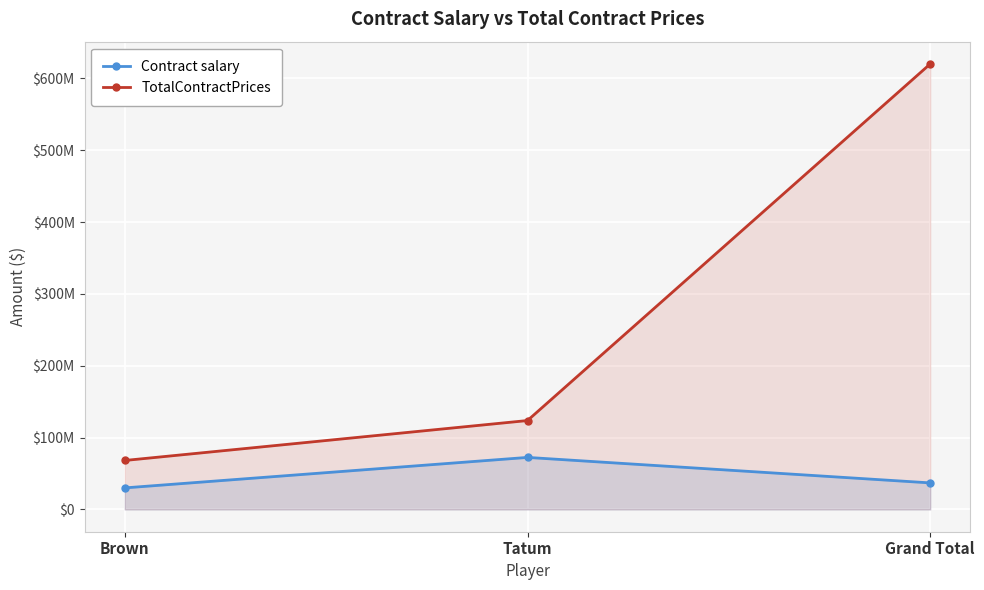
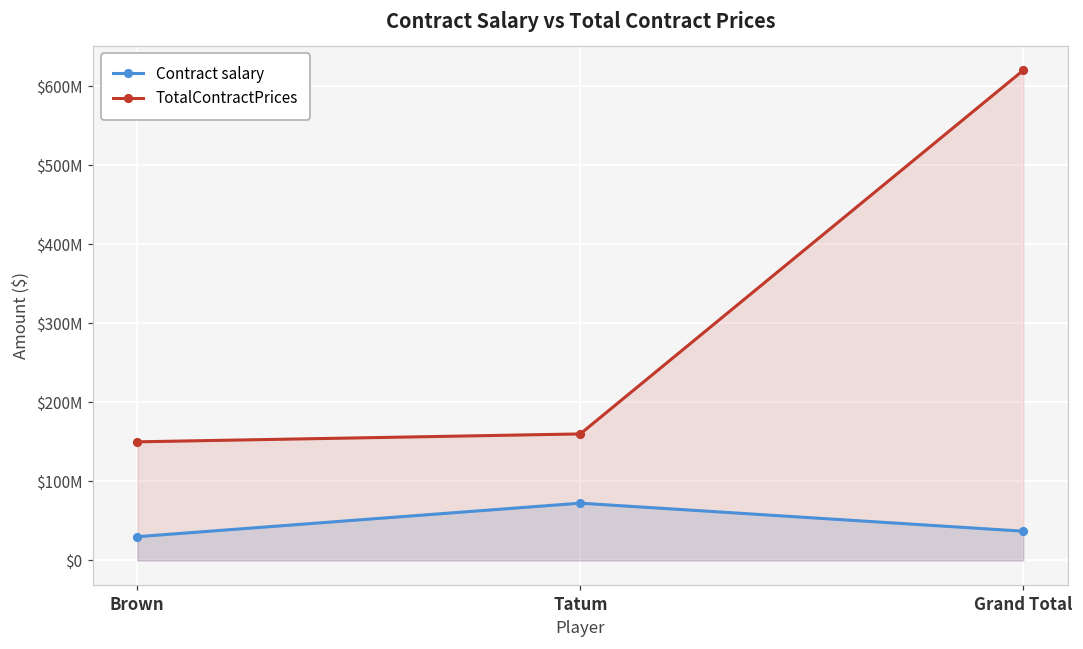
  {
    "Contract salary": {
      "Brown": "$30000000",
      "Tatum": "$70000000",
      "Grand Total": "$40000000"
    },
    "TotalContractPrices": {
-     "Brown": "$70000000",
-     "Tatum": "$120000000",
+     "Brown": "$150000000",
+     "Tatum": "$160000000",
      "Grand Total": "$620000000"
    }
  }
